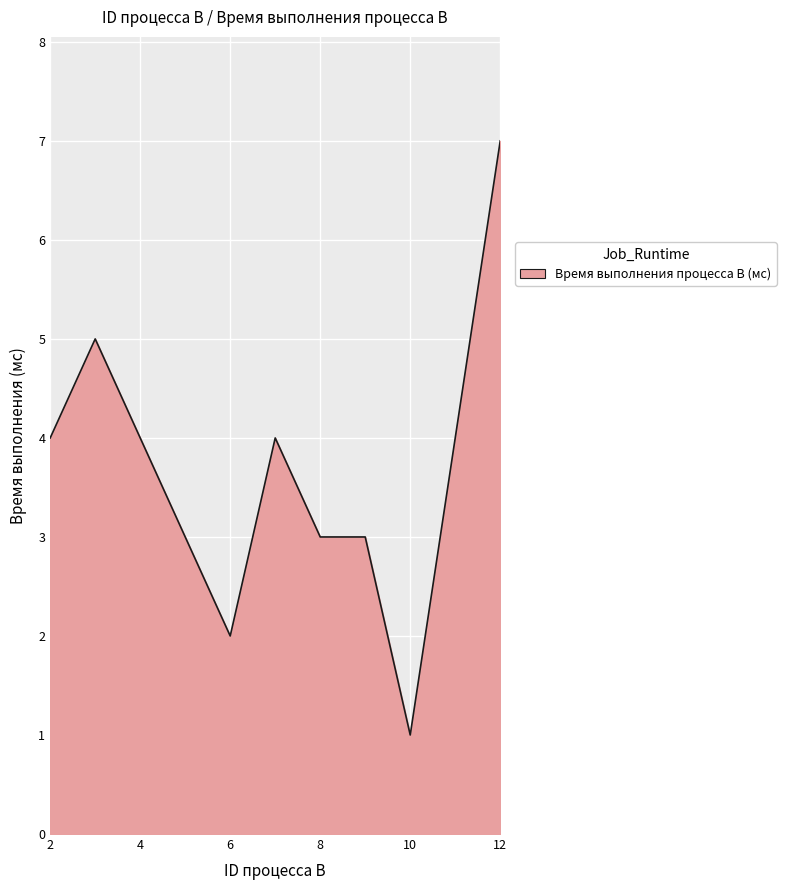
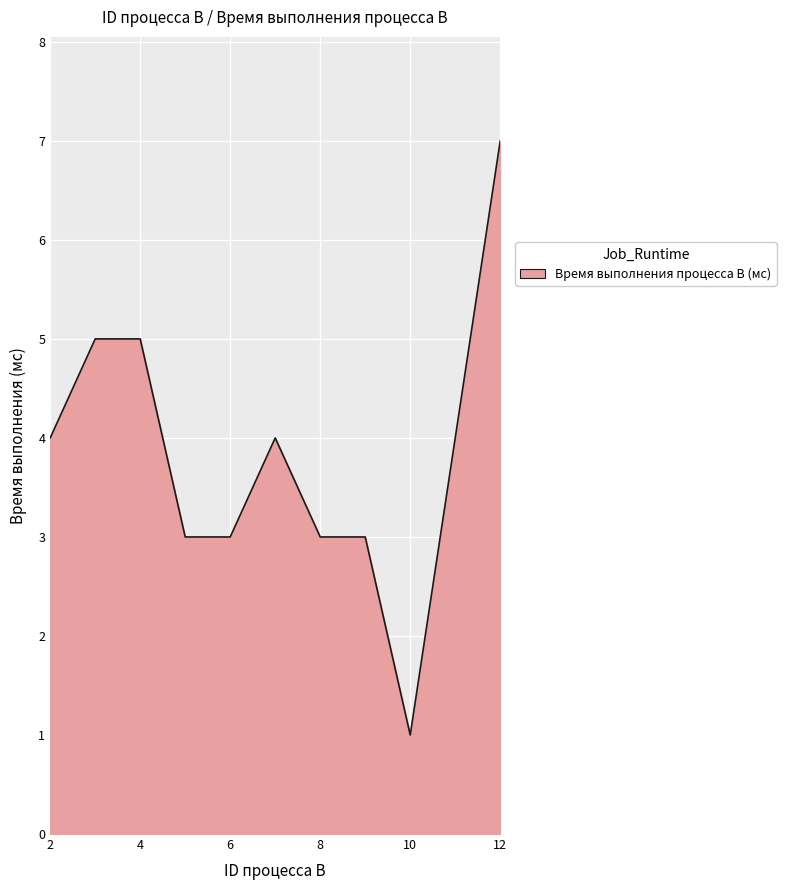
  {
    "2": 4,
-   "4": 4,
-   "6": 2,
+   "4": 5,
+   "6": 3,
    "8": 3,
    "10": 1,
    "12": 7
  }
